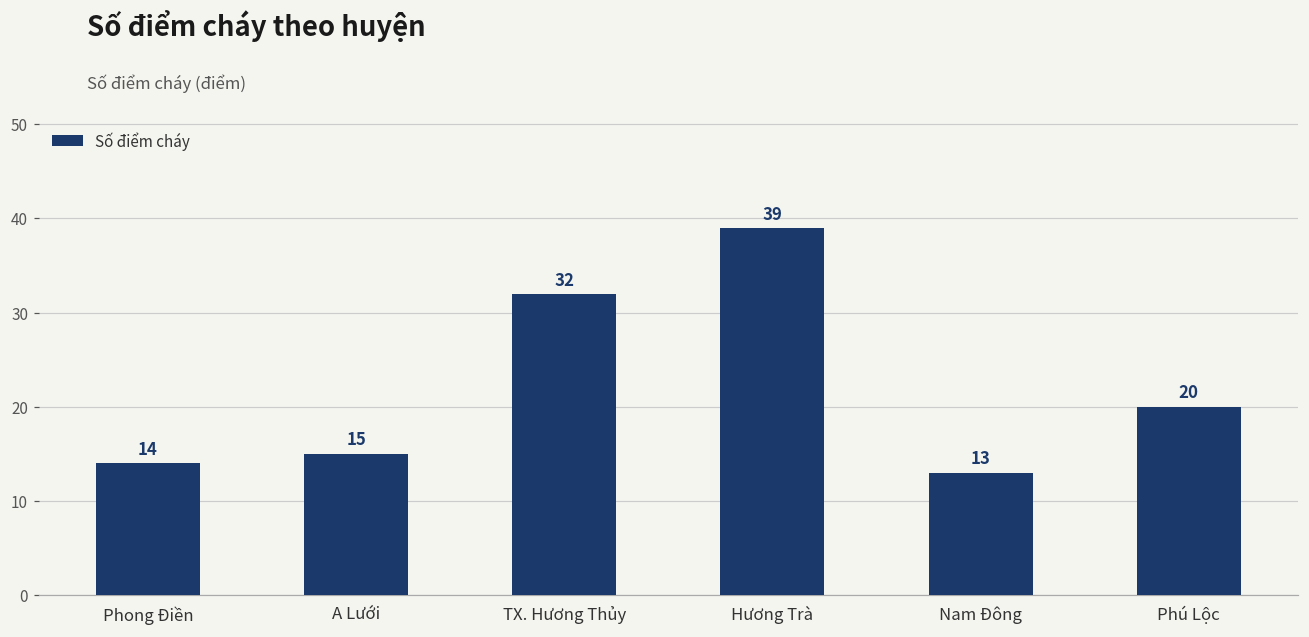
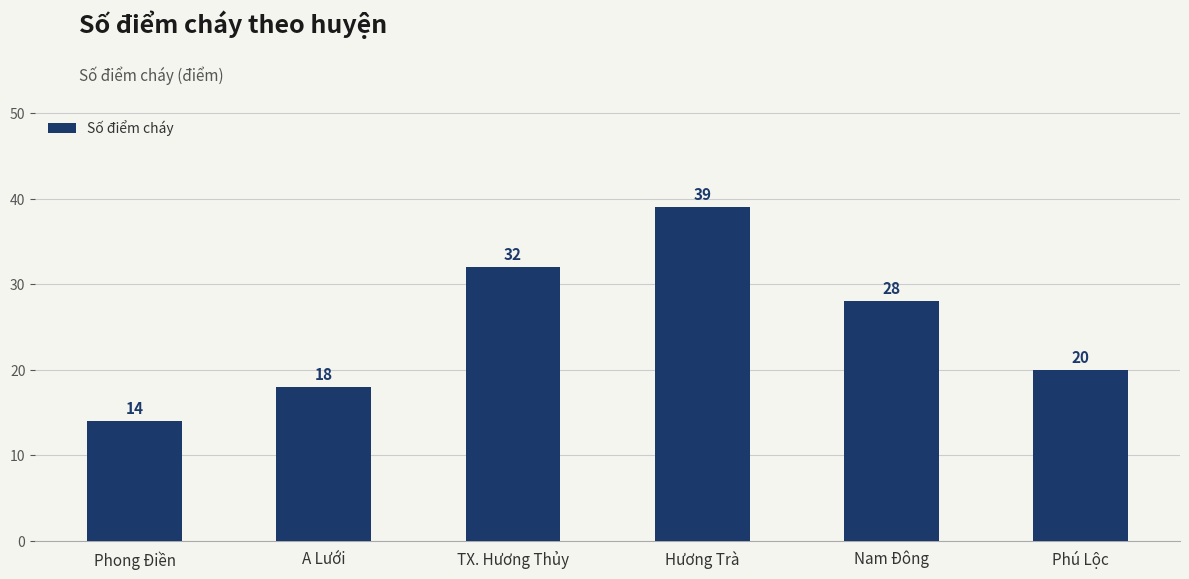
  {
    "Phong Điền": 14,
-   "A Lưới": 15,
+   "A Lưới": 18,
    "TX. Hương Thủy": 32,
    "Hương Trà": 39,
-   "Nam Đông": 13,
+   "Nam Đông": 28,
    "Phú Lộc": 20
  }
